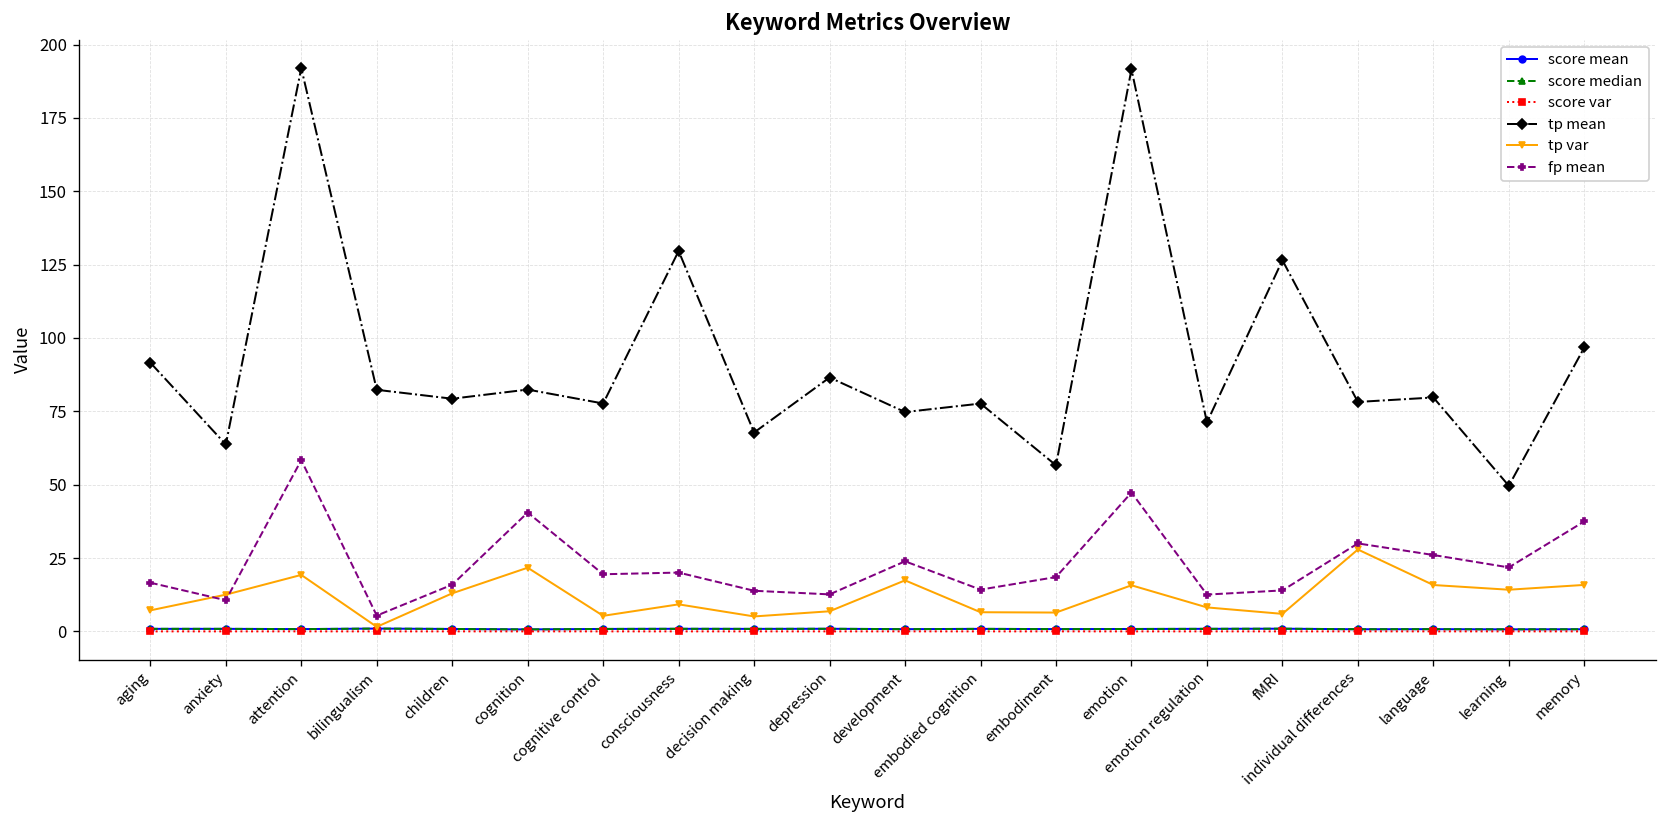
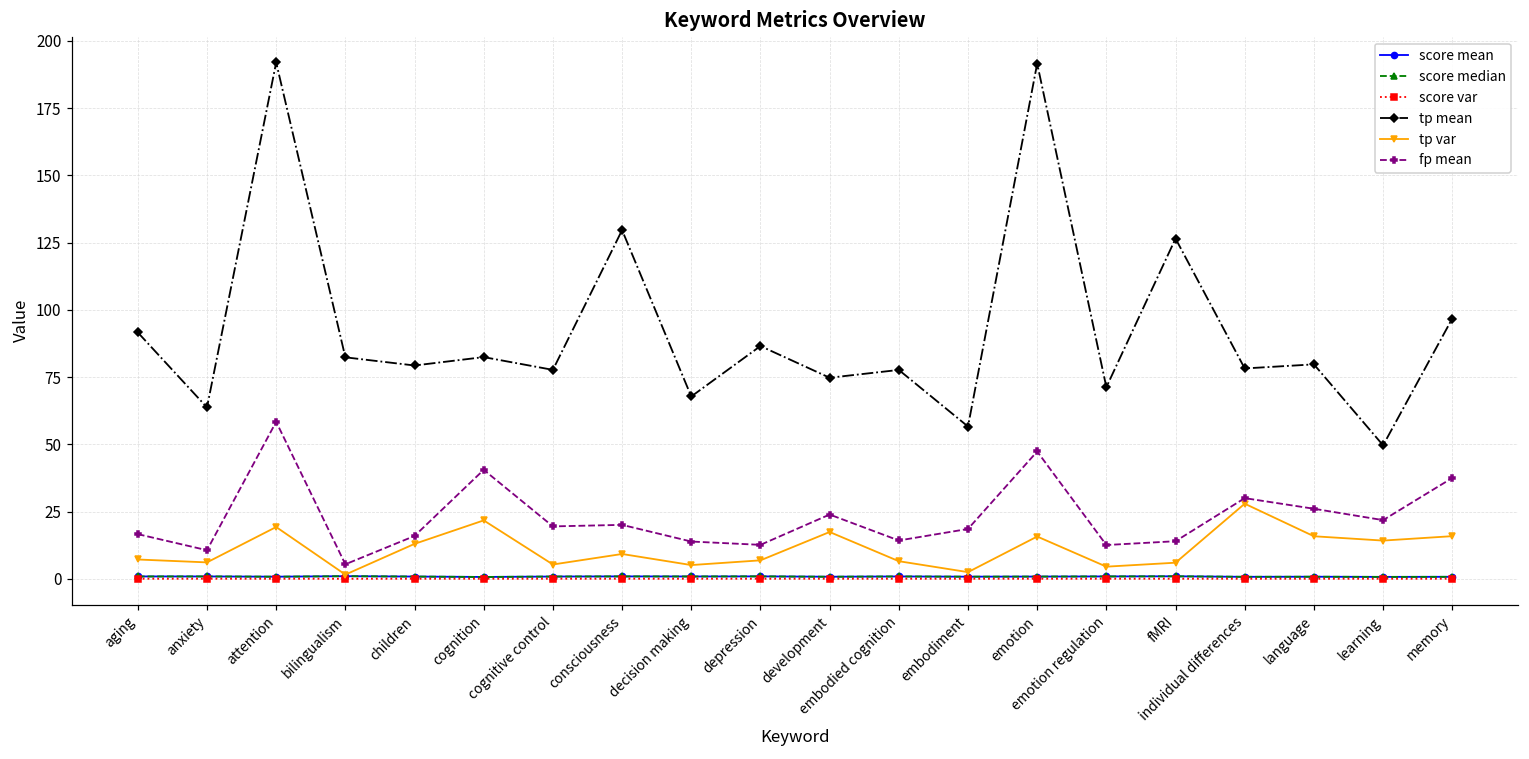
  {
    "tp mean": {
      "aging": 92,
      "anxiety": 64,
      "attention": 192,
      "bilingualism": 82,
      "children": 79,
      "cognition": 82,
      "cognitive control": 78,
      "consciousness": 130,
      "decision making": 68,
      "depression": 87,
      "development": 75,
      "embodied cognition": 78,
      "embodiment": 57,
      "emotion": 192,
      "emotion regulation": 71,
      "fMRI": 126,
      "individual differences": 78,
      "language": 80,
      "learning": 50,
      "memory": 97
    },
    "tp var": {
      "aging": 7,
-     "anxiety": 13,
+     "anxiety": 6,
      "attention": 19,
      "children": 13,
      "cognition": 22,
      "cognitive control": 5,
      "consciousness": 9,
      "decision making": 5,
      "depression": 7,
      "development": 17,
      "embodied cognition": 7,
-     "embodiment": 6,
+     "embodiment": 2,
      "emotion": 16,
-     "emotion regulation": 8,
+     "emotion regulation": 4,
      "fMRI": 6,
      "individual differences": 28,
      "language": 16,
      "learning": 14,
      "memory": 16
    },
    "fp mean": {
      "aging": 17,
      "anxiety": 11,
      "attention": 58,
      "bilingualism": 5,
      "children": 16,
      "cognition": 41,
      "cognitive control": 19,
      "consciousness": 20,
      "decision making": 14,
      "depression": 13,
      "development": 24,
      "embodied cognition": 14,
      "embodiment": 19,
      "emotion": 47,
      "emotion regulation": 13,
      "fMRI": 14,
      "individual differences": 30,
      "language": 26,
      "learning": 22,
      "memory": 37
    }
  }
